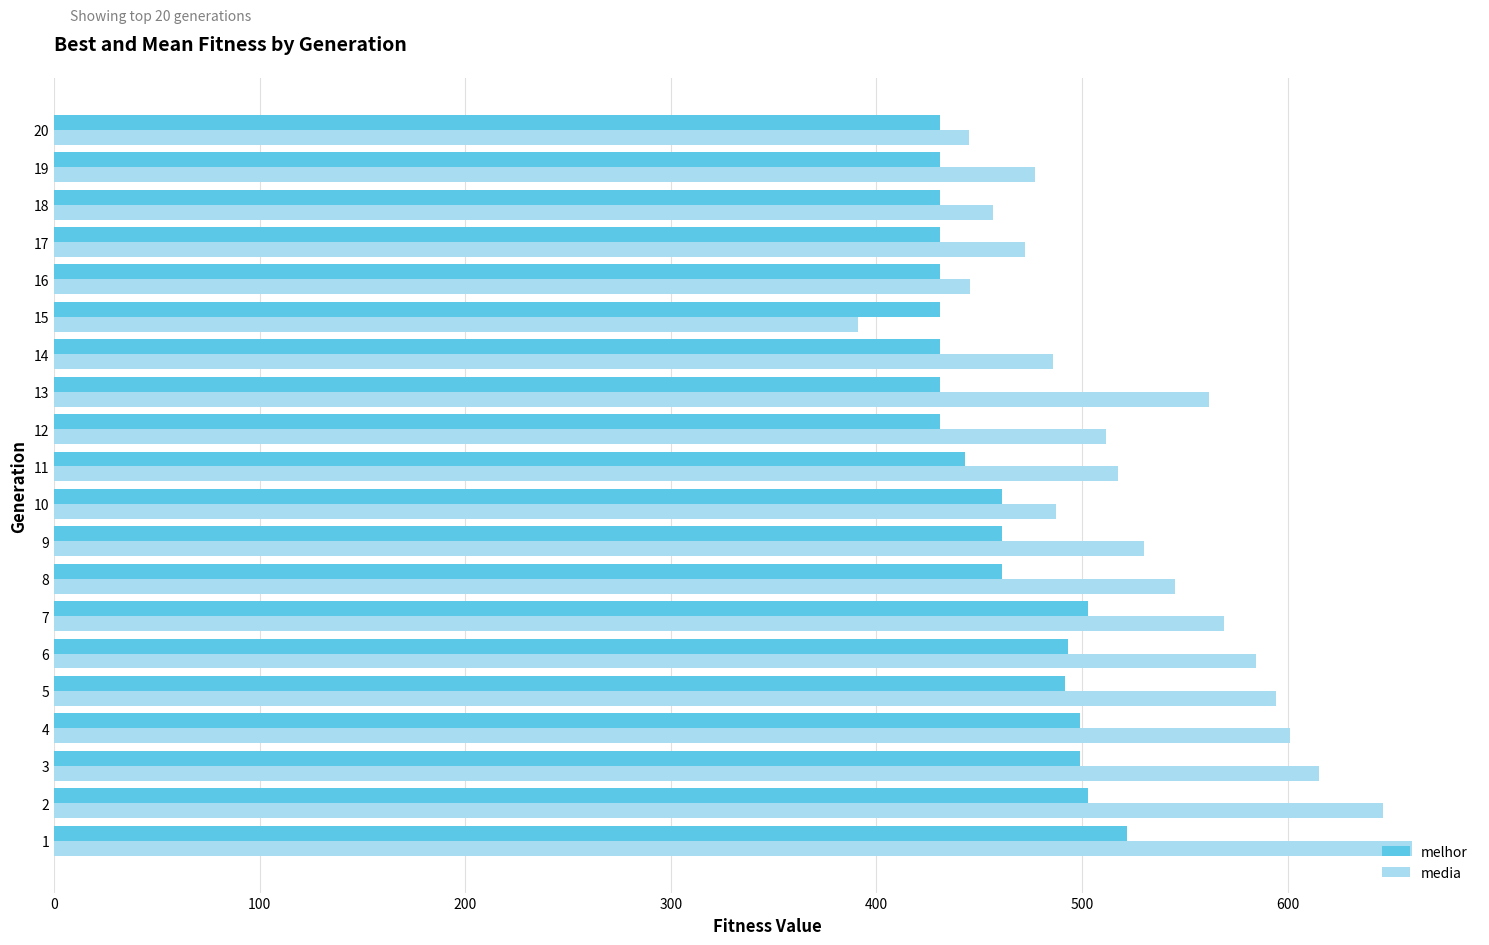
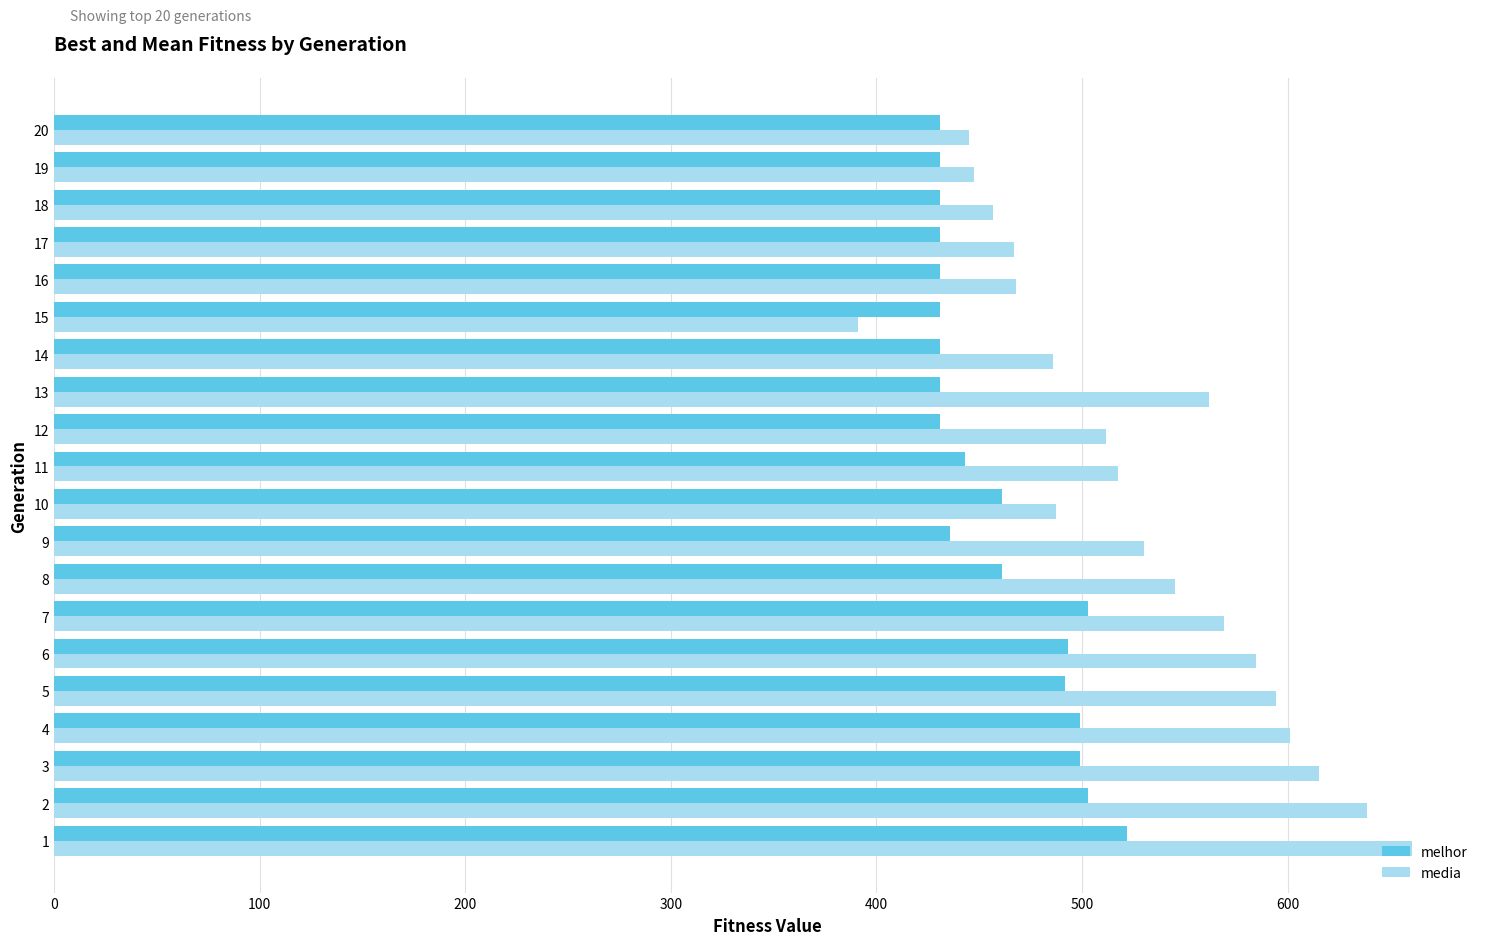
  {
    "melhor": {
      "20": 431,
      "19": 431,
      "18": 431,
      "17": 431,
      "16": 431,
      "15": 431,
      "14": 431,
      "13": 431,
      "12": 431,
      "11": 443,
      "10": 461,
-     "9": 461,
+     "9": 436,
      "8": 461,
      "7": 503,
      "6": 493,
      "5": 492,
      "4": 499,
      "3": 499,
      "2": 503,
      "1": 522
    },
    "media": {
      "20": 445,
-     "19": 477,
+     "19": 447,
      "18": 457,
-     "17": 472,
-     "16": 446,
+     "17": 467,
+     "16": 468,
      "15": 391,
      "14": 486,
      "13": 562,
      "12": 512,
      "11": 518,
      "10": 487,
      "9": 530,
      "8": 545,
      "7": 569,
      "6": 585,
      "5": 594,
      "4": 601,
      "3": 615,
-     "2": 646,
+     "2": 639,
      "1": 661
    }
  }
